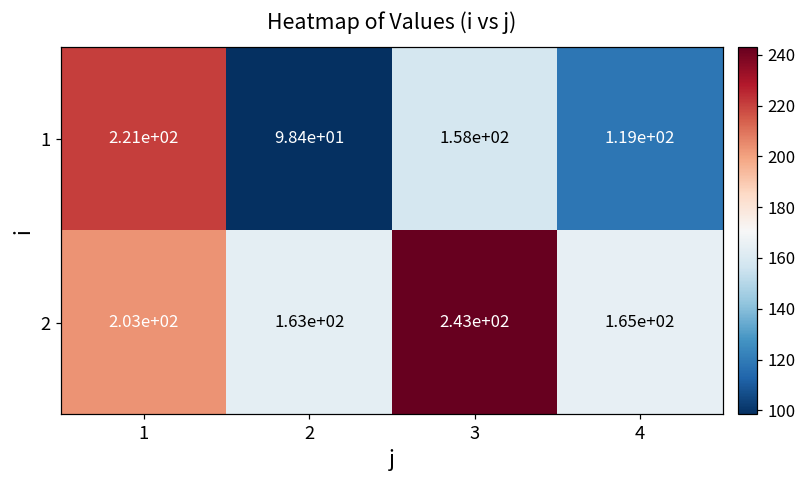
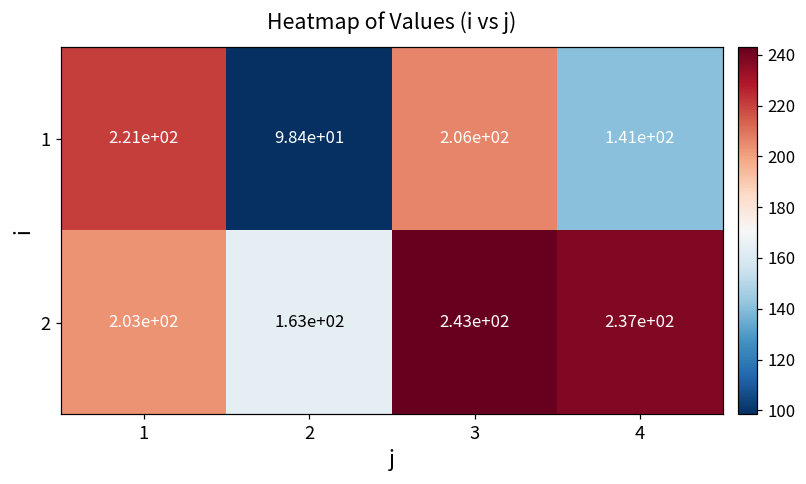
  {
    "1": {
      "1": "2.21e+02",
      "2": "9.84e+01",
-     "3": "1.58e+02",
-     "4": "1.19e+02"
+     "3": "2.06e+02",
+     "4": "1.41e+02"
    },
    "2": {
      "1": "2.03e+02",
      "2": "1.63e+02",
      "3": "2.43e+02",
-     "4": "1.65e+02"
+     "4": "2.37e+02"
    }
  }
